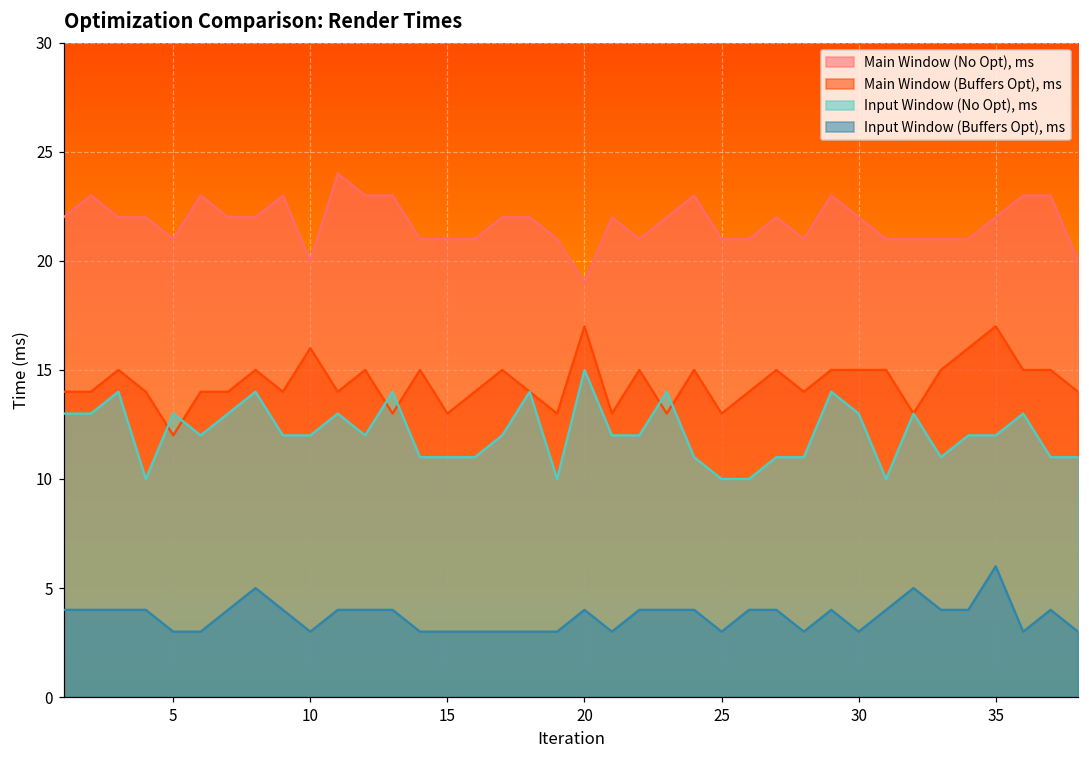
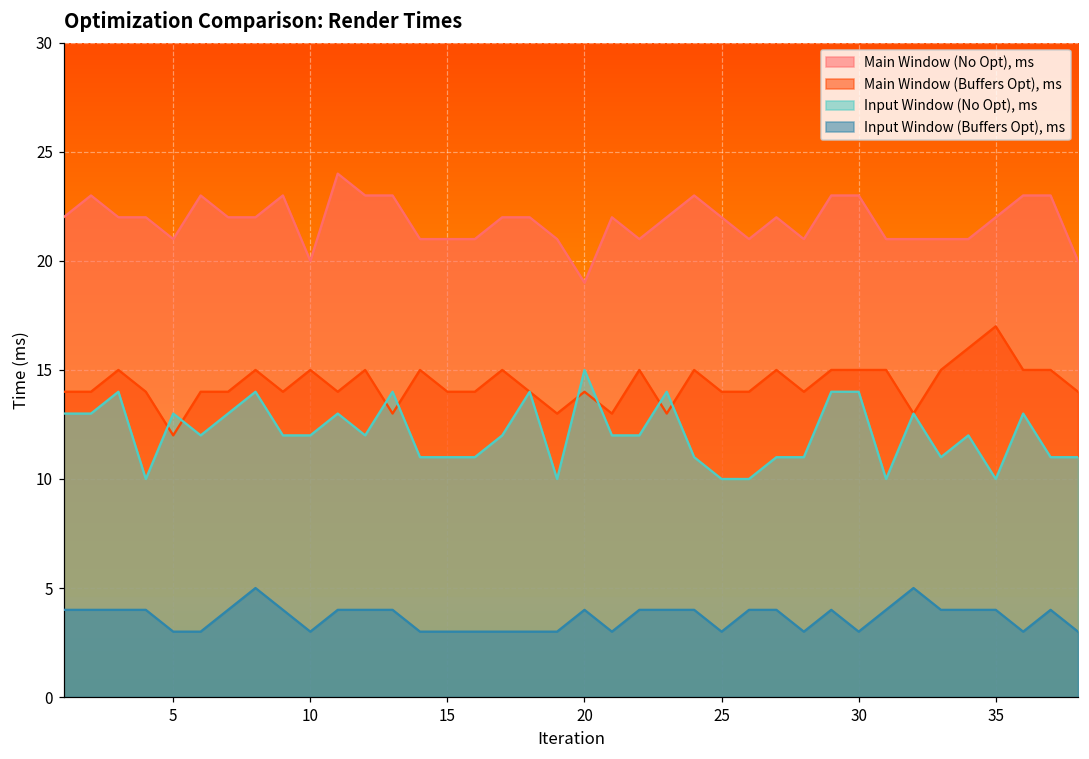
  {
    "Main Window (No Opt), ms": {
      "5": 21,
      "10": 20,
      "15": 21,
      "20": 19,
-     "25": 21,
-     "30": 22,
+     "25": 22,
+     "30": 23,
      "35": 22
    },
    "Main Window (Buffers Opt), ms": {
      "5": 12,
-     "10": 16,
-     "15": 13,
-     "20": 17,
-     "25": 13,
+     "10": 15,
+     "15": 14,
+     "20": 14,
+     "25": 14,
      "30": 15,
      "35": 17
    },
    "Input Window (No Opt), ms": {
      "5": 13,
      "10": 12,
      "15": 11,
      "20": 15,
      "25": 10,
-     "30": 13,
-     "35": 12
+     "30": 14,
+     "35": 10
    },
    "Input Window (Buffers Opt), ms": {
      "5": 3,
      "10": 3,
      "15": 3,
      "20": 4,
      "25": 3,
      "30": 3,
-     "35": 6
+     "35": 4
    }
  }
